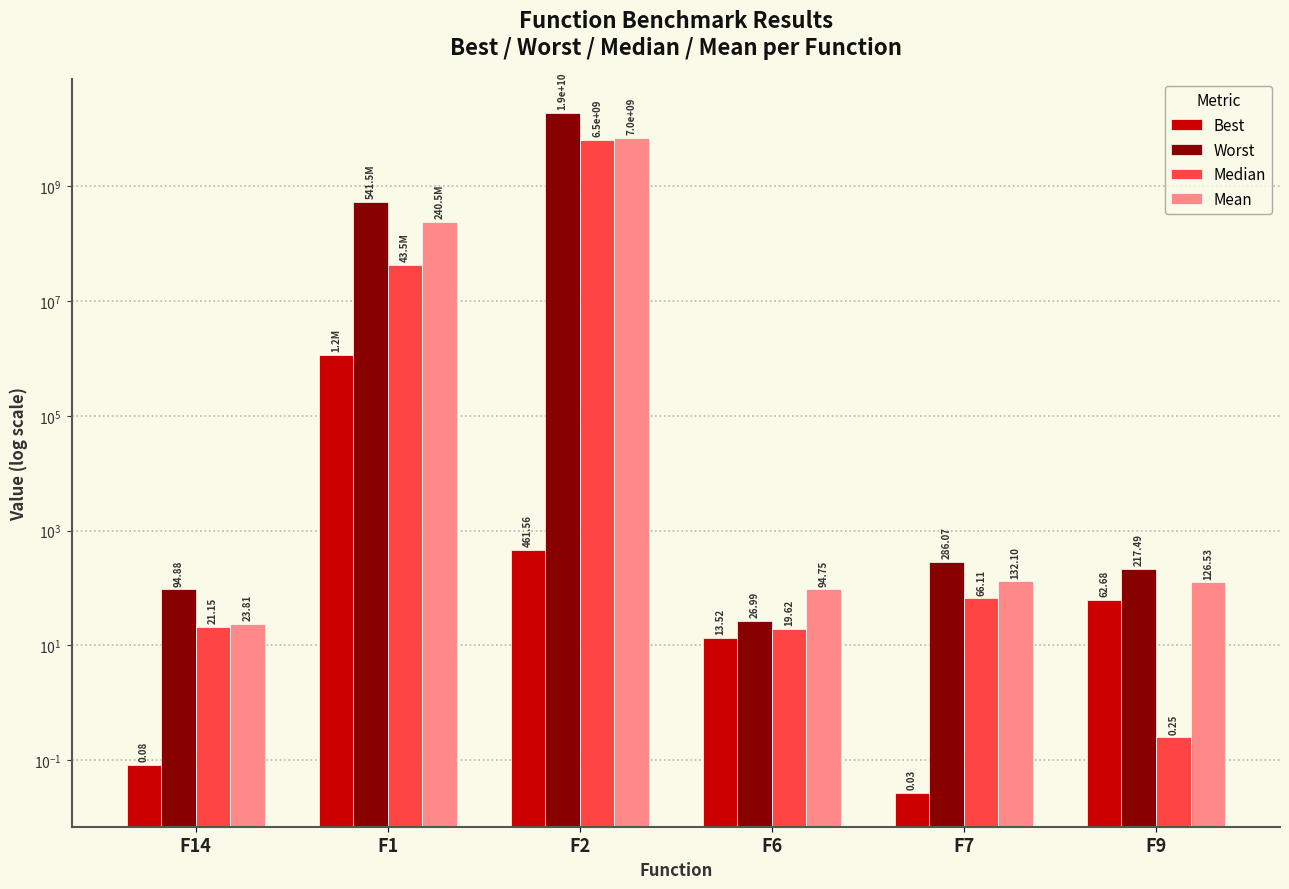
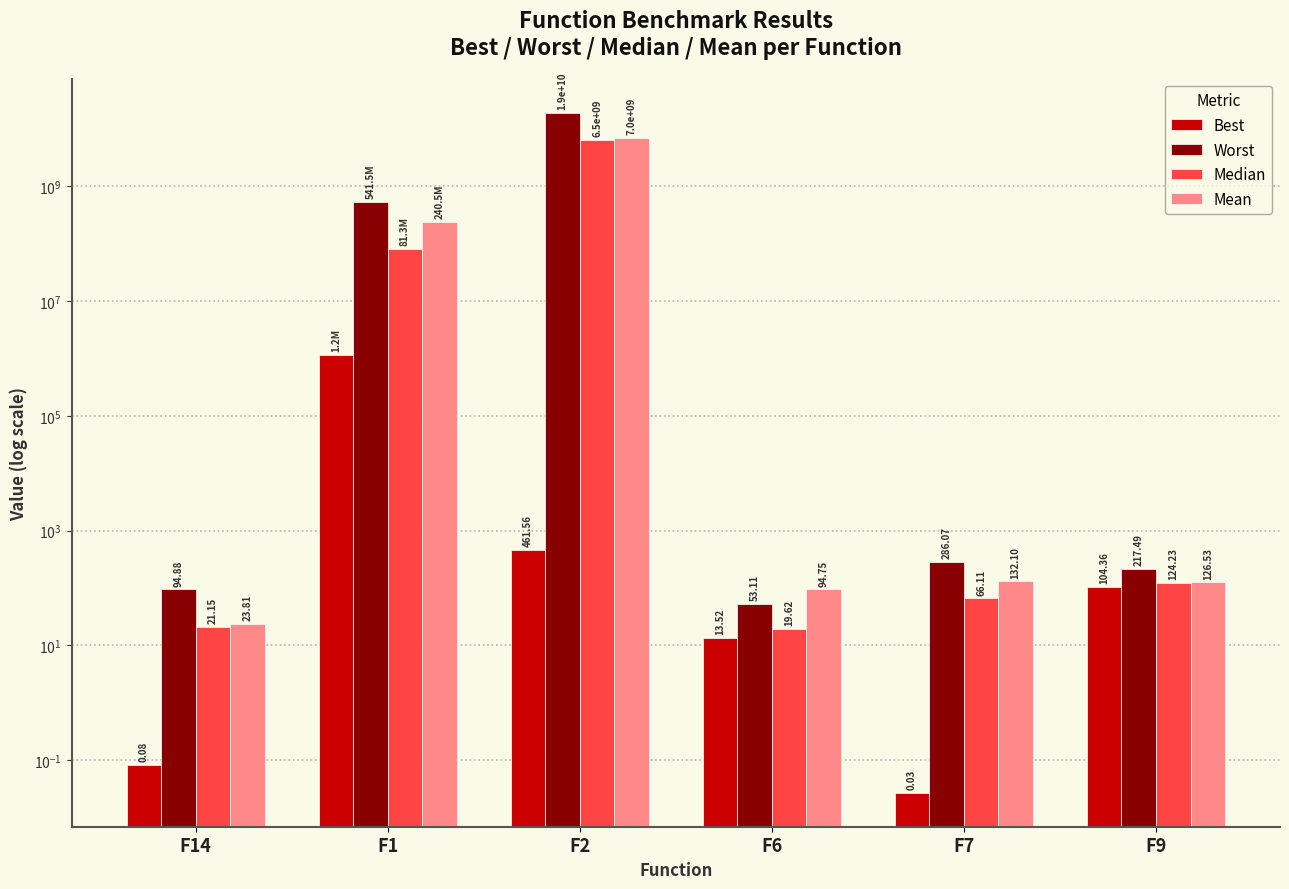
  {
    "Best": {
      "F14": "0.08",
      "F1": "1.2M",
      "F2": "461.56",
      "F6": "13.52",
      "F7": "0.03",
-     "F9": "62.68"
+     "F9": "104.36"
    },
    "Worst": {
      "F14": "94.88",
      "F1": "541.5M",
-     "F6": "26.99",
+     "F6": "53.11",
      "F7": "286.07",
      "F9": "217.49"
    },
    "Median": {
      "F14": "21.15",
-     "F1": "43.5M",
+     "F1": "81.3M",
      "F6": "19.62",
      "F7": "66.11",
-     "F9": "0.25"
+     "F9": "124.23"
    },
    "Mean": {
      "F14": "23.81",
      "F1": "240.5M",
      "F6": "94.75",
      "F7": "132.10",
      "F9": "126.53"
    }
  }
